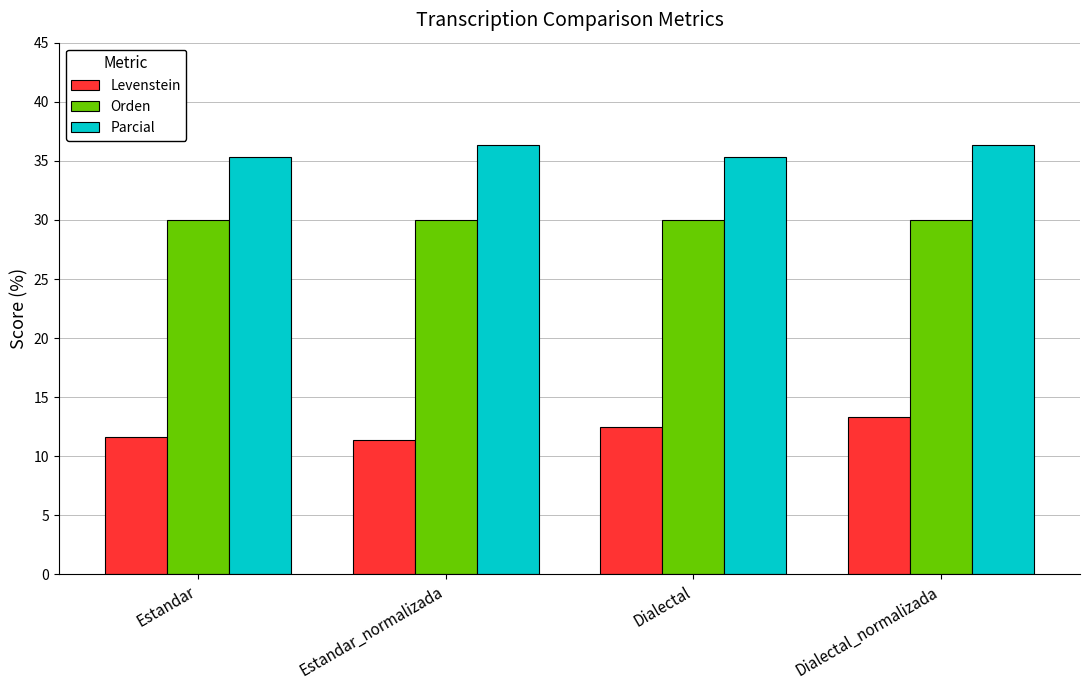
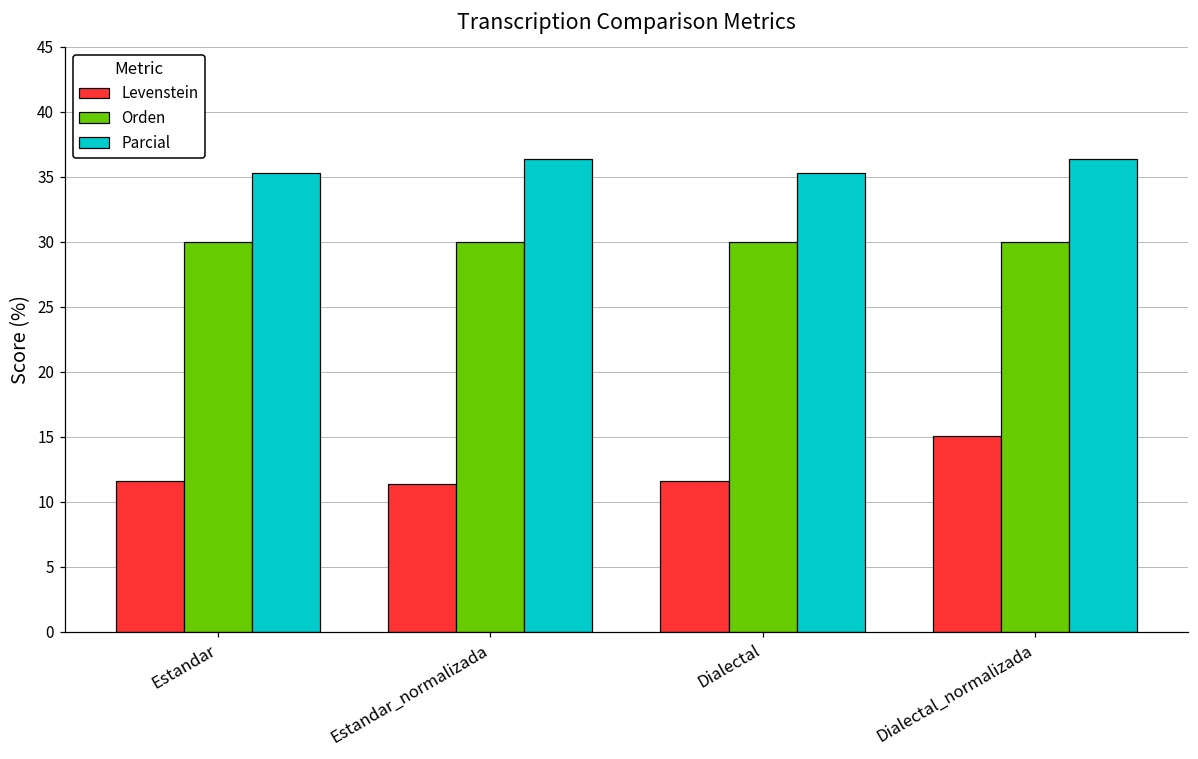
  {
    "Levenstein": {
      "Estandar": 11.6,
      "Estandar_normalizada": 11.4,
-     "Dialectal": 12.5,
-     "Dialectal_normalizada": 13.3
+     "Dialectal": 11.6,
+     "Dialectal_normalizada": 15.1
    },
    "Orden": {
      "Estandar": 30.0,
      "Estandar_normalizada": 30.0,
      "Dialectal": 30.0,
      "Dialectal_normalizada": 30.0
    },
    "Parcial": {
      "Estandar": 35.3,
      "Estandar_normalizada": 36.4,
      "Dialectal": 35.3,
      "Dialectal_normalizada": 36.4
    }
  }
